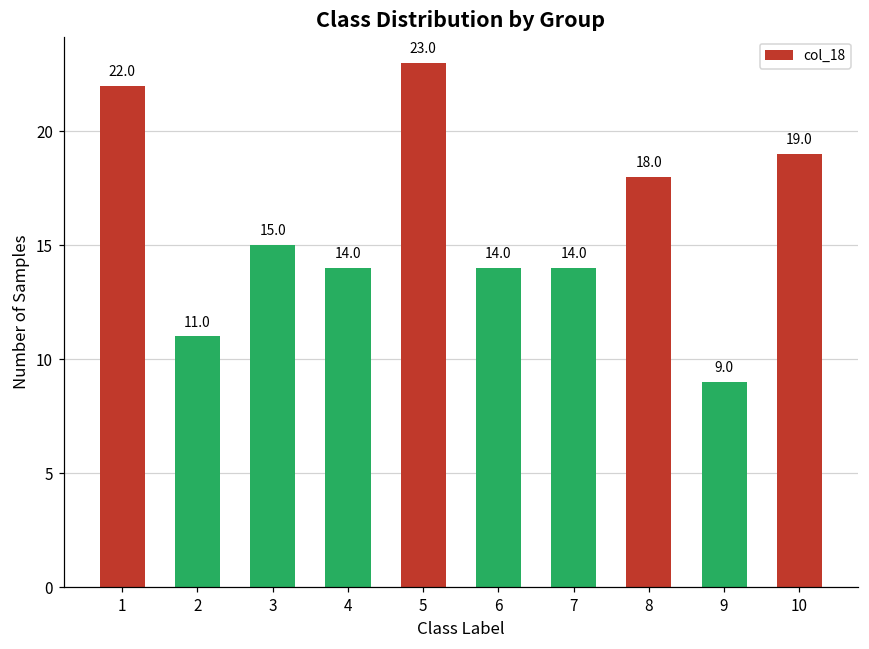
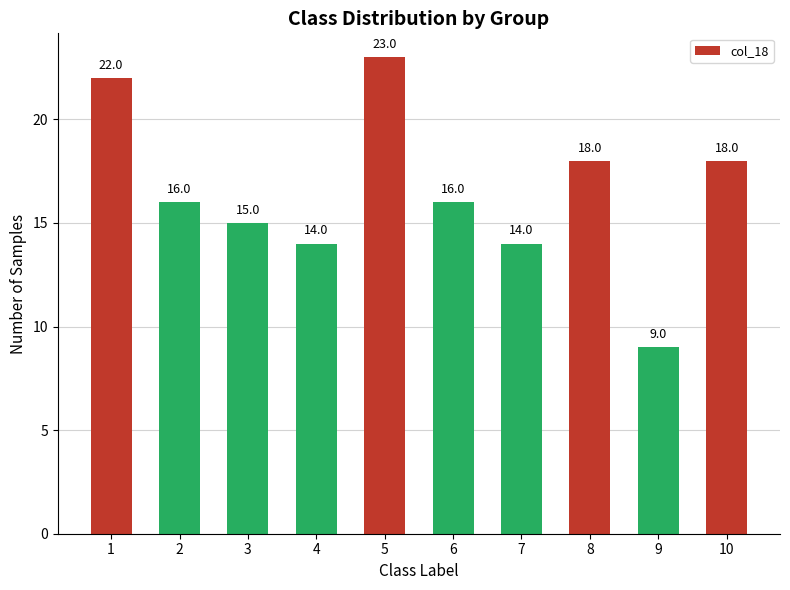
  {
    "1": 22.0,
-   "2": 11.0,
+   "2": 16.0,
    "3": 15.0,
    "4": 14.0,
    "5": 23.0,
-   "6": 14.0,
+   "6": 16.0,
    "7": 14.0,
    "8": 18.0,
    "9": 9.0,
-   "10": 19.0
+   "10": 18.0
  }
